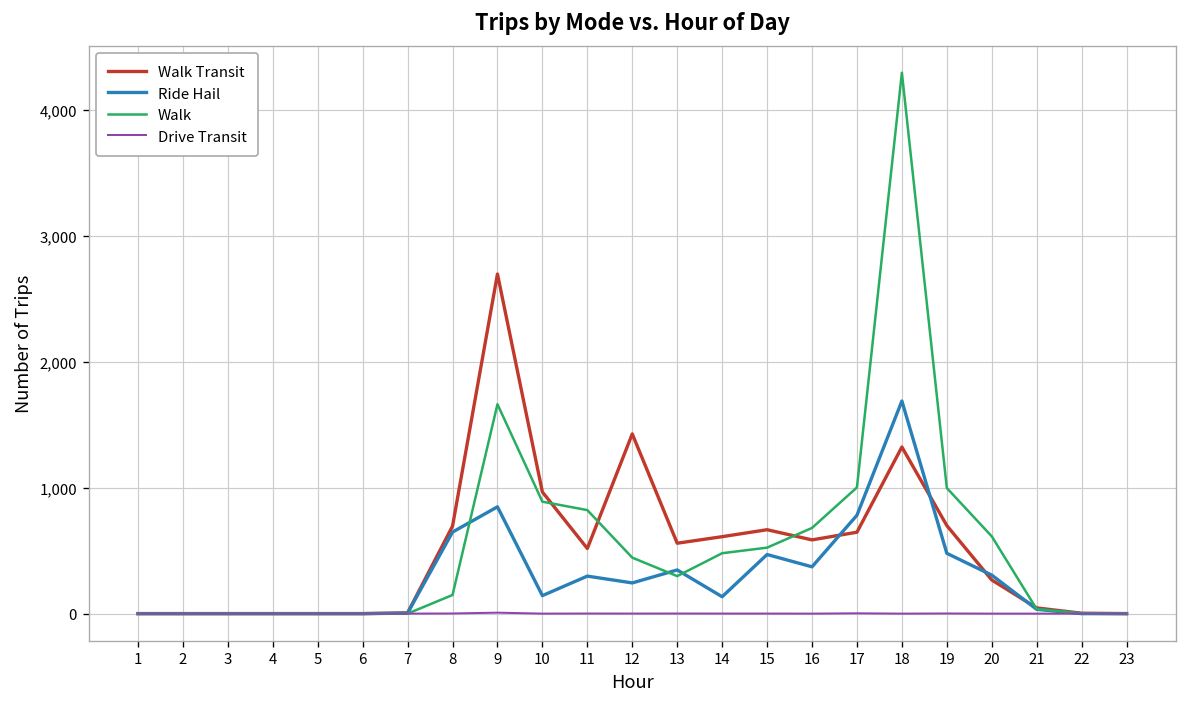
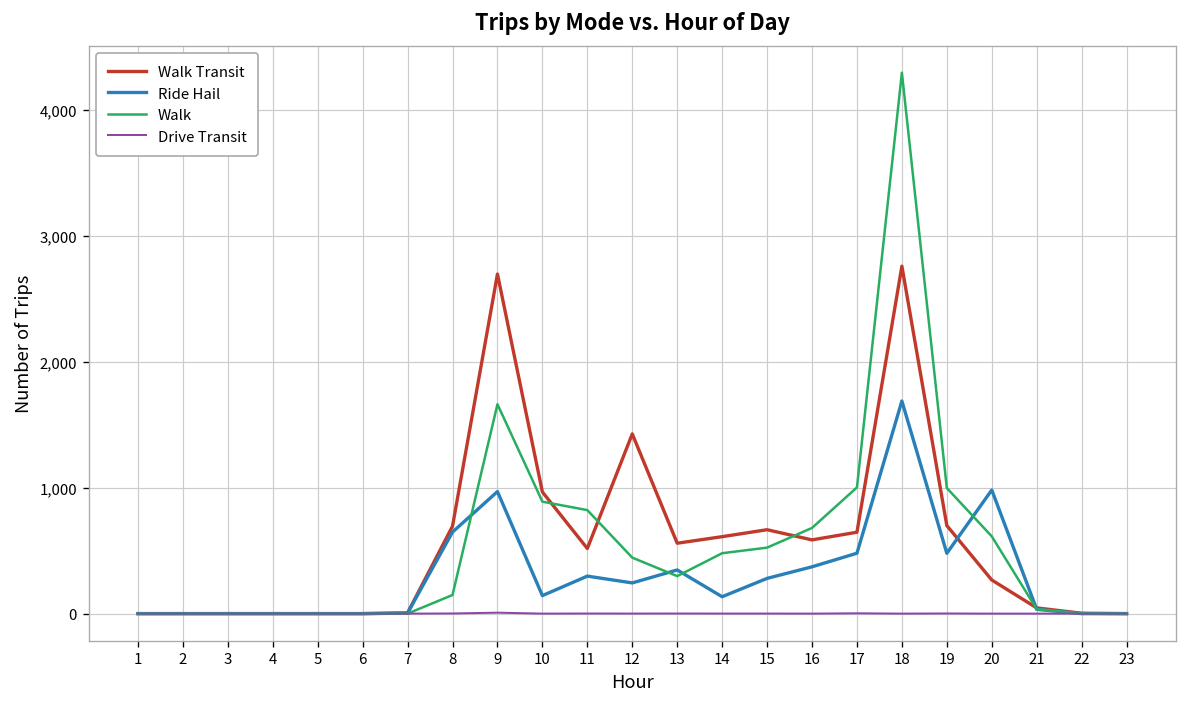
  {
    "Walk Transit": {
      "8": "700",
      "9": "2,700",
      "10": "970",
      "11": "520",
      "12": "1,430",
      "13": "560",
      "14": "610",
      "15": "670",
      "16": "590",
      "17": "650",
-     "18": "1,320",
+     "18": "2,760",
      "19": "700",
      "20": "270"
    },
    "Ride Hail": {
      "8": "650",
-     "9": "850",
+     "9": "970",
      "10": "140",
      "11": "300",
      "12": "240",
      "13": "350",
      "14": "130",
-     "15": "470",
+     "15": "280",
      "16": "370",
-     "17": "780",
+     "17": "480",
      "18": "1,690",
      "19": "480",
-     "20": "310"
+     "20": "980"
    },
    "Walk": {
      "8": "150",
      "9": "1,660",
      "10": "890",
      "11": "820",
      "12": "440",
      "13": "300",
      "14": "480",
      "15": "520",
      "16": "680",
      "17": "1,000",
      "18": "4,300",
      "19": "1,000",
      "20": "610"
    },
    "Drive Transit": {
      "8": "0",
      "9": "10",
      "10": "0",
      "11": "0",
      "12": "0",
      "13": "0",
      "14": "0",
      "15": "0",
      "16": "0",
      "17": "0",
      "18": "0",
      "19": "0",
      "20": "0",
      "21": "0"
    }
  }
